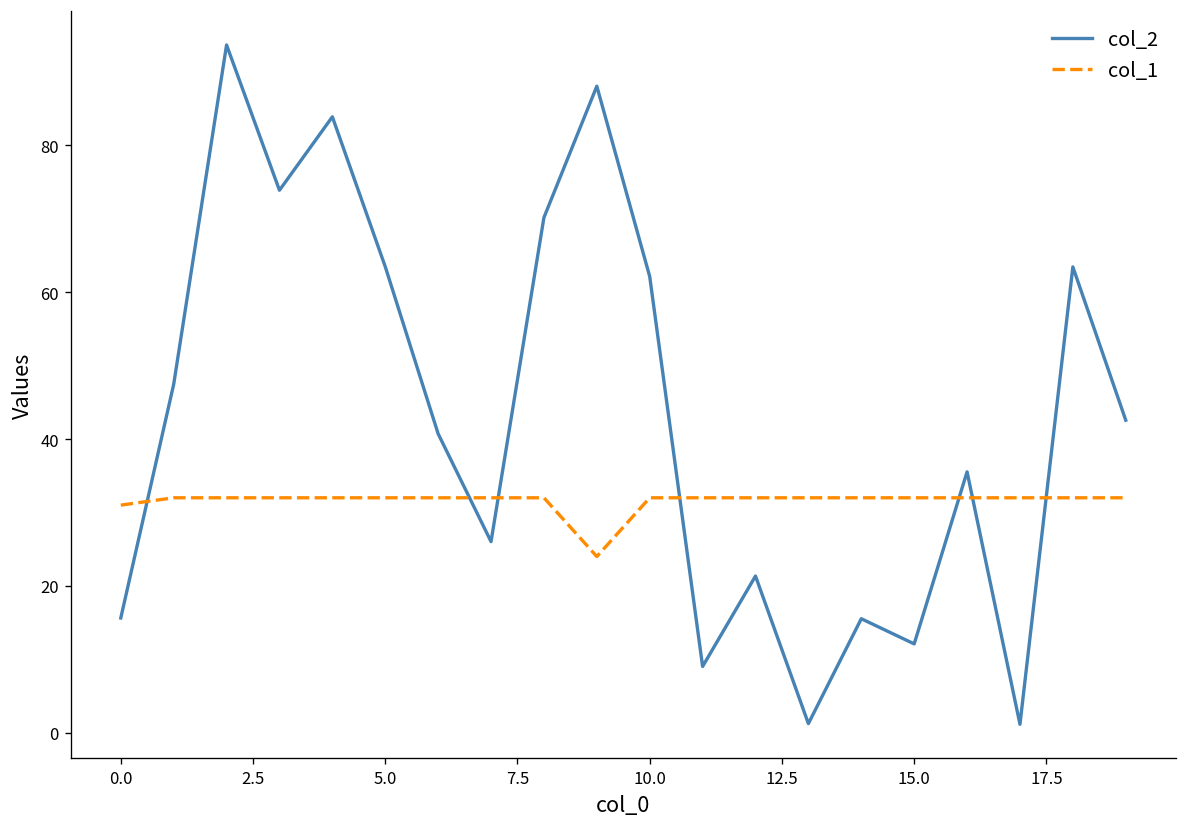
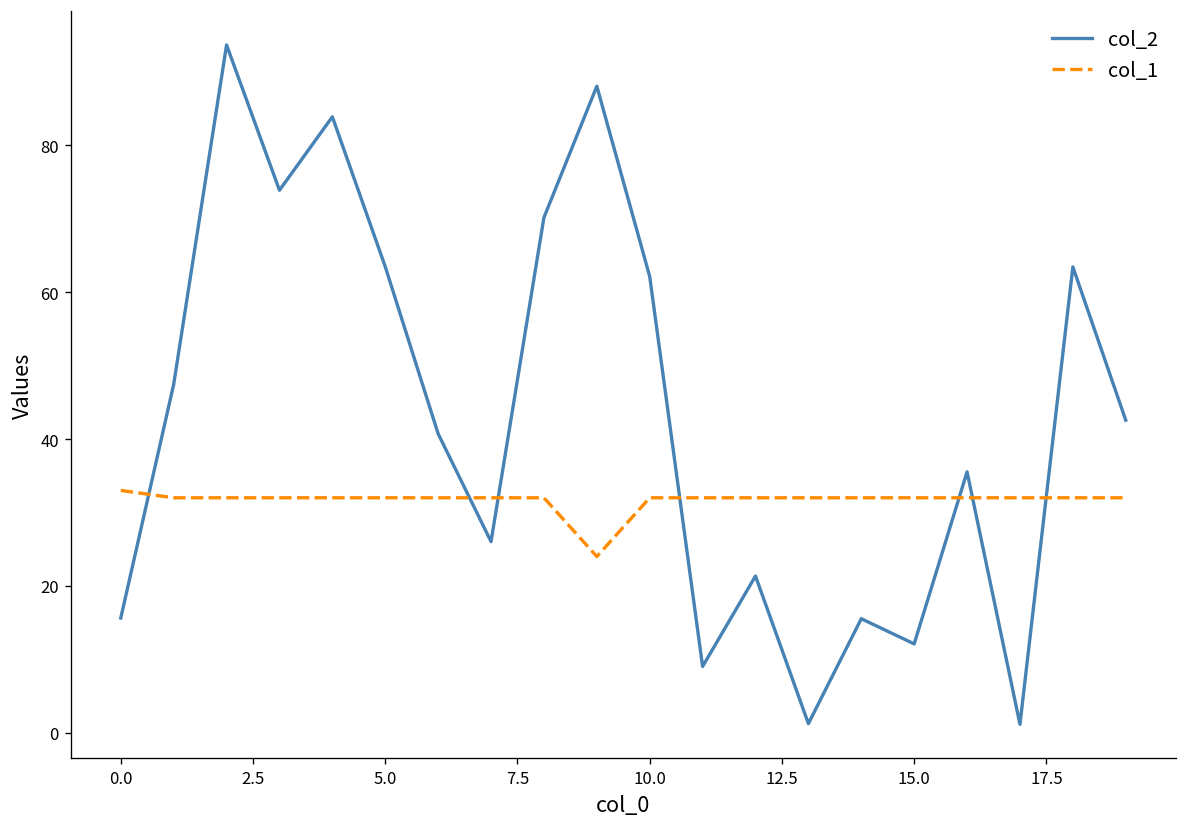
  {
    "col_2": {
      "0.0": 16,
      "5.0": 63,
      "10.0": 62,
      "15.0": 12
    },
    "col_1": {
-     "0.0": 31,
+     "0.0": 33,
      "5.0": 32,
      "10.0": 32,
      "15.0": 32
    }
  }
